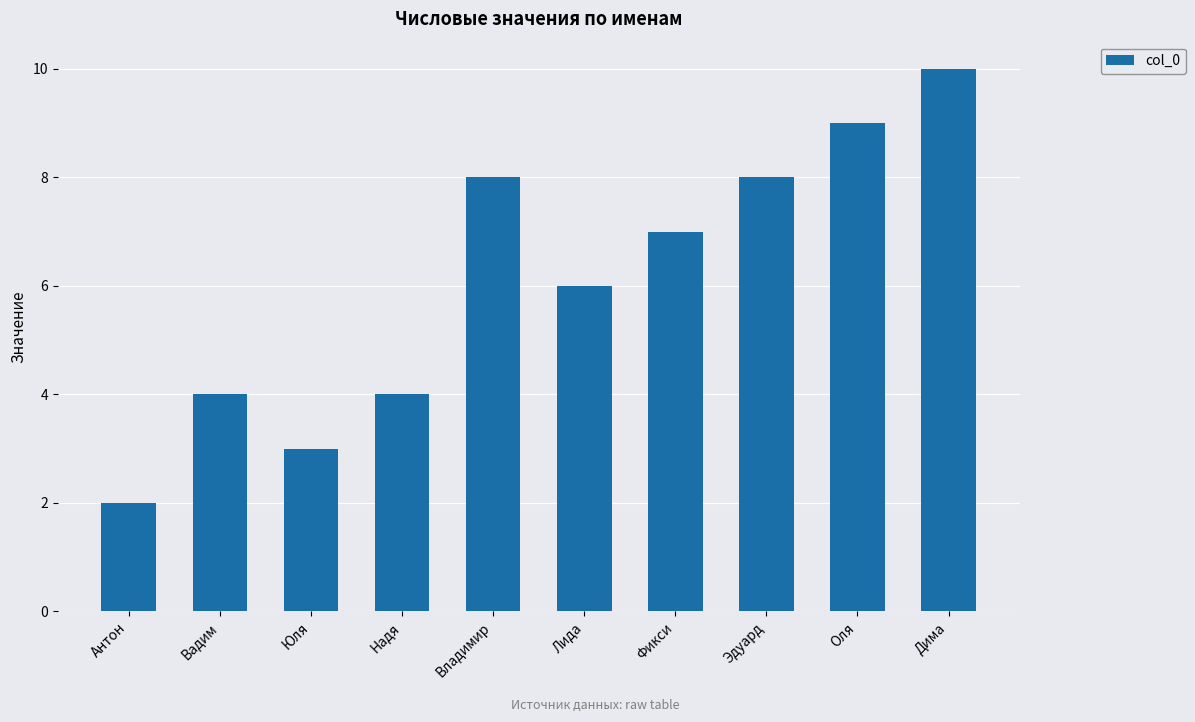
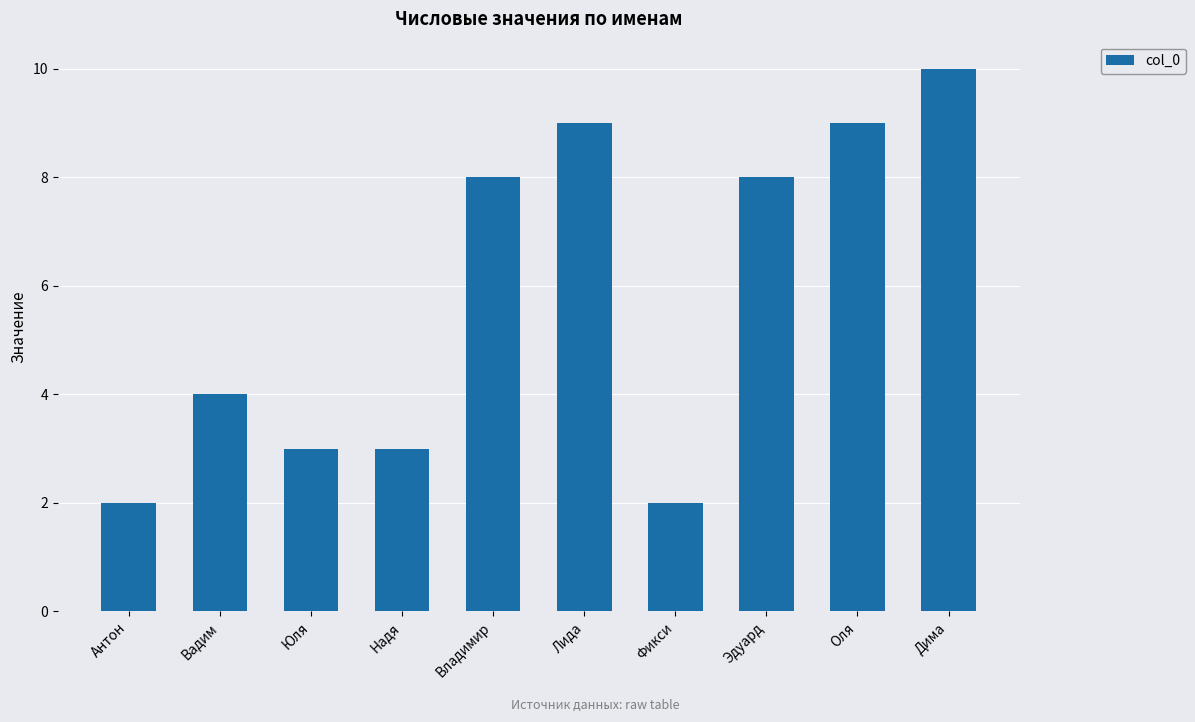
  {
    "Антон": 2,
    "Вадим": 4,
    "Юля": 3,
-   "Надя": 4,
+   "Надя": 3,
    "Владимир": 8,
-   "Лида": 6,
-   "Фикси": 7,
+   "Лида": 9,
+   "Фикси": 2,
    "Эдуард": 8,
    "Оля": 9,
    "Дима": 10
  }
